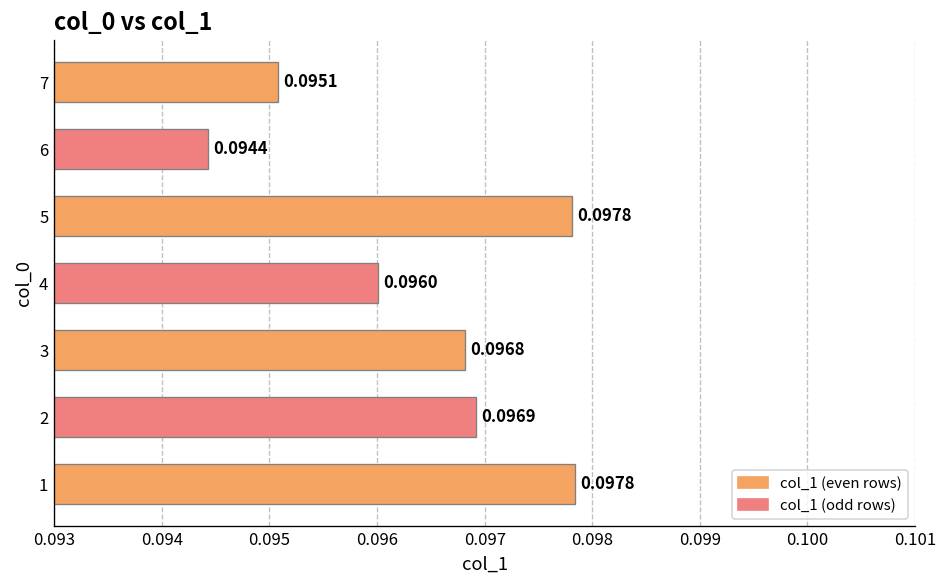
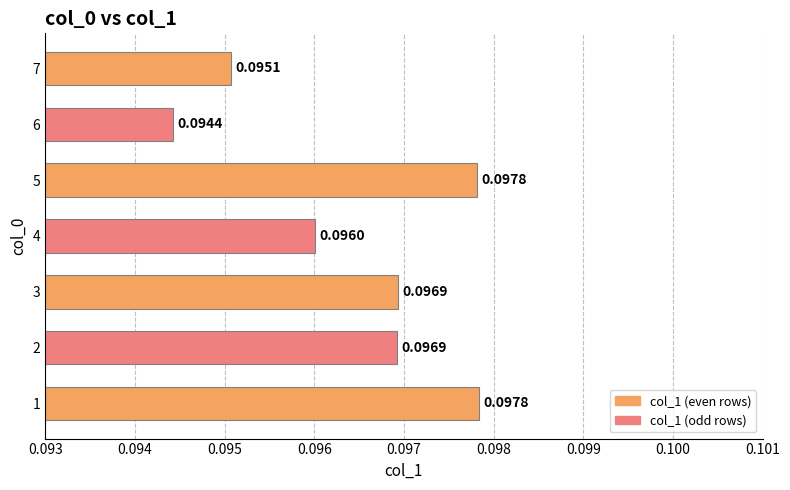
  {
    "7": 0.0951,
    "6": 0.0944,
    "5": 0.0978,
    "4": 0.0960,
-   "3": 0.0968,
+   "3": 0.0969,
    "2": 0.0969,
    "1": 0.0978
  }
